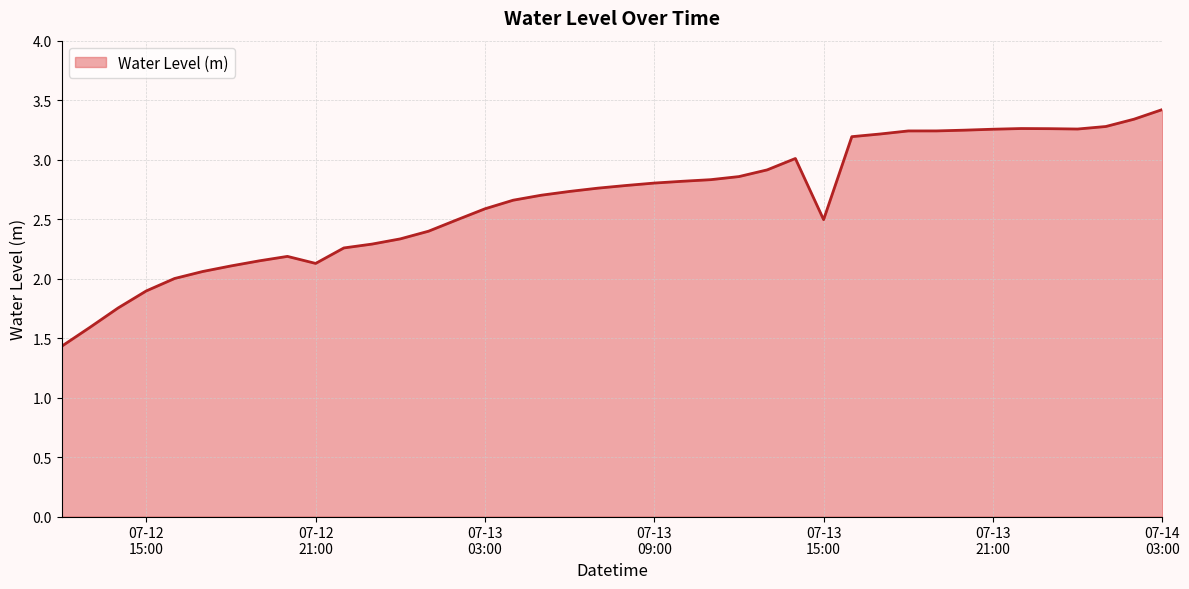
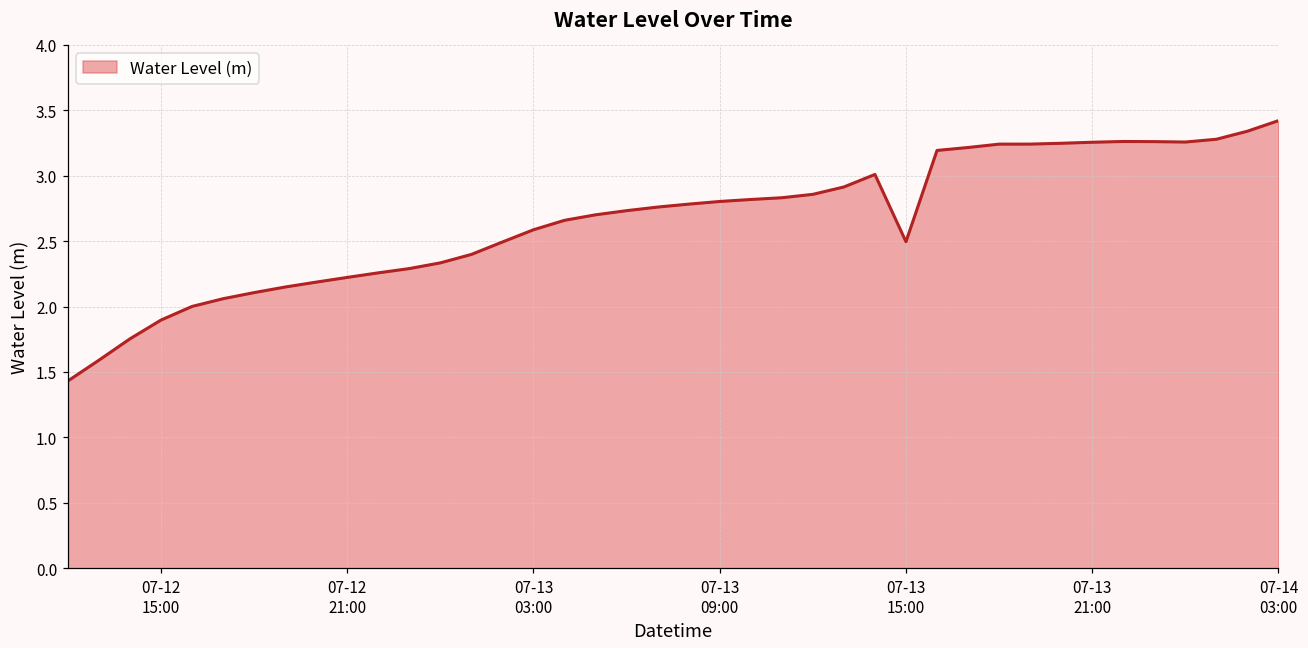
  {
    "07-12 15:00": 1.90,
-   "07-12 21:00": 2.13,
+   "07-12 21:00": 2.22,
    "07-13 03:00": 2.59,
    "07-13 09:00": 2.80,
    "07-13 15:00": 2.50,
    "07-13 21:00": 3.26,
    "07-14 03:00": 3.42
  }
